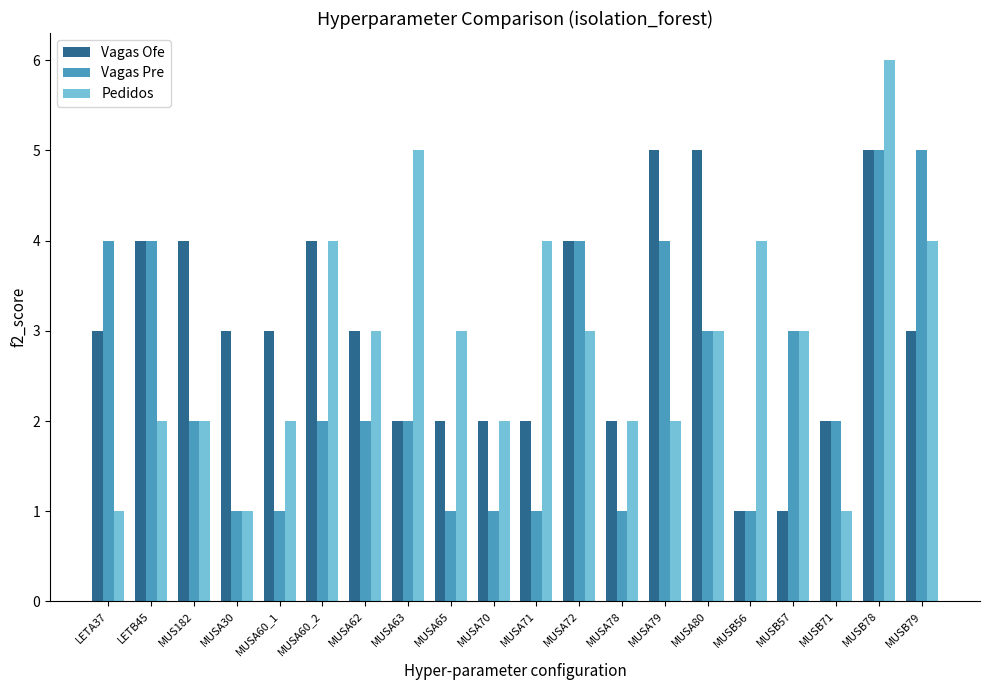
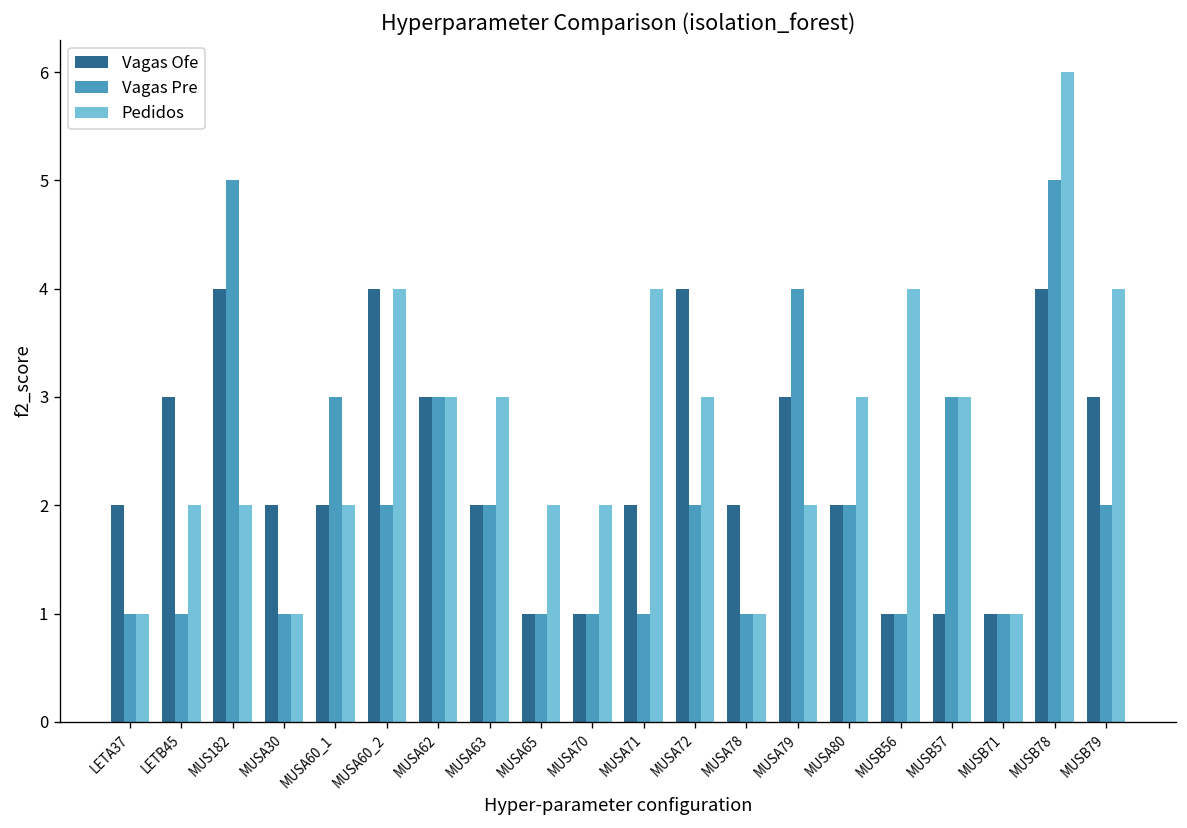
  {
    "Vagas Ofe": {
-     "LETA37": 3,
-     "LETB45": 4,
+     "LETA37": 2,
+     "LETB45": 3,
      "MUS182": 4,
-     "MUSA30": 3,
-     "MUSA60_1": 3,
+     "MUSA30": 2,
+     "MUSA60_1": 2,
      "MUSA60_2": 4,
      "MUSA62": 3,
      "MUSA63": 2,
-     "MUSA65": 2,
-     "MUSA70": 2,
+     "MUSA65": 1,
+     "MUSA70": 1,
      "MUSA71": 2,
      "MUSA72": 4,
      "MUSA78": 2,
-     "MUSA79": 5,
-     "MUSA80": 5,
+     "MUSA79": 3,
+     "MUSA80": 2,
      "MUSB56": 1,
      "MUSB57": 1,
-     "MUSB71": 2,
-     "MUSB78": 5,
+     "MUSB71": 1,
+     "MUSB78": 4,
      "MUSB79": 3
    },
    "Vagas Pre": {
-     "LETA37": 4,
-     "LETB45": 4,
-     "MUS182": 2,
+     "LETA37": 1,
+     "LETB45": 1,
+     "MUS182": 5,
      "MUSA30": 1,
-     "MUSA60_1": 1,
+     "MUSA60_1": 3,
      "MUSA60_2": 2,
-     "MUSA62": 2,
+     "MUSA62": 3,
      "MUSA63": 2,
      "MUSA65": 1,
      "MUSA70": 1,
      "MUSA71": 1,
-     "MUSA72": 4,
+     "MUSA72": 2,
      "MUSA78": 1,
      "MUSA79": 4,
-     "MUSA80": 3,
+     "MUSA80": 2,
      "MUSB56": 1,
      "MUSB57": 3,
-     "MUSB71": 2,
+     "MUSB71": 1,
      "MUSB78": 5,
-     "MUSB79": 5
+     "MUSB79": 2
    },
    "Pedidos": {
      "LETA37": 1,
      "LETB45": 2,
      "MUS182": 2,
      "MUSA30": 1,
      "MUSA60_1": 2,
      "MUSA60_2": 4,
      "MUSA62": 3,
-     "MUSA63": 5,
-     "MUSA65": 3,
+     "MUSA63": 3,
+     "MUSA65": 2,
      "MUSA70": 2,
      "MUSA71": 4,
      "MUSA72": 3,
-     "MUSA78": 2,
+     "MUSA78": 1,
      "MUSA79": 2,
      "MUSA80": 3,
      "MUSB56": 4,
      "MUSB57": 3,
      "MUSB71": 1,
      "MUSB78": 6,
      "MUSB79": 4
    }
  }
